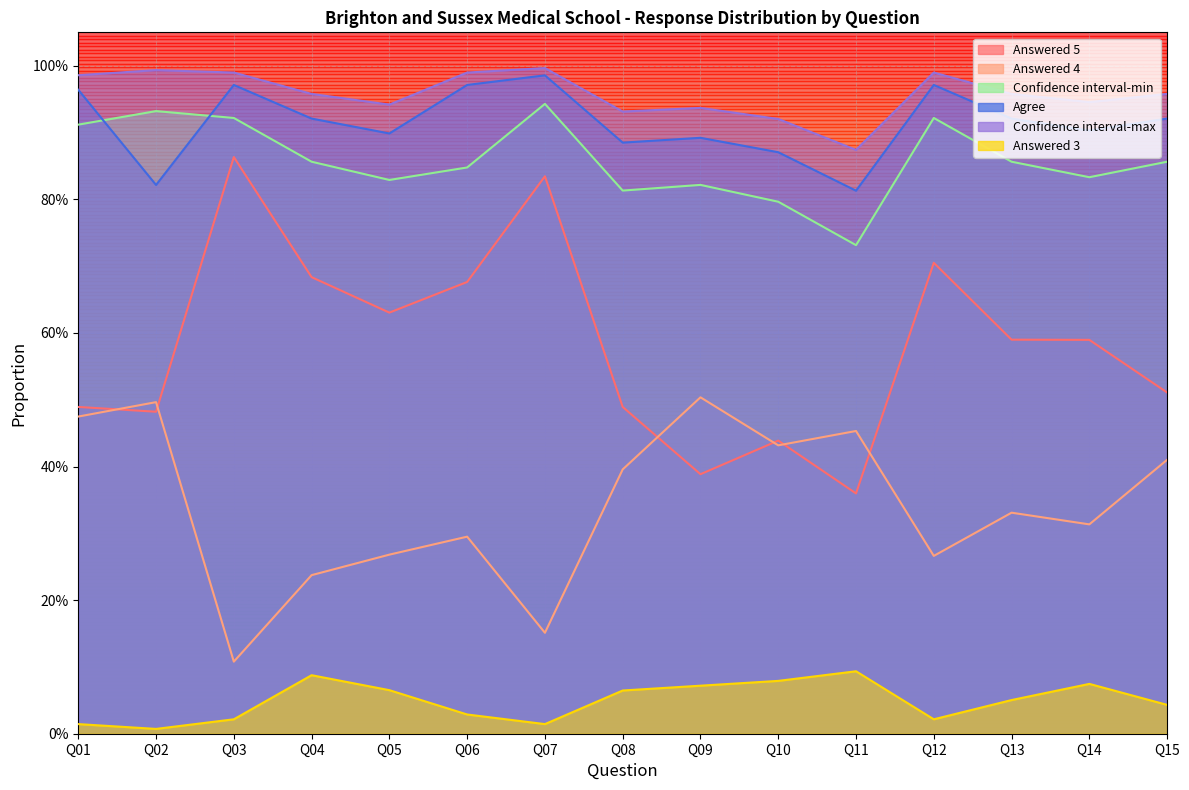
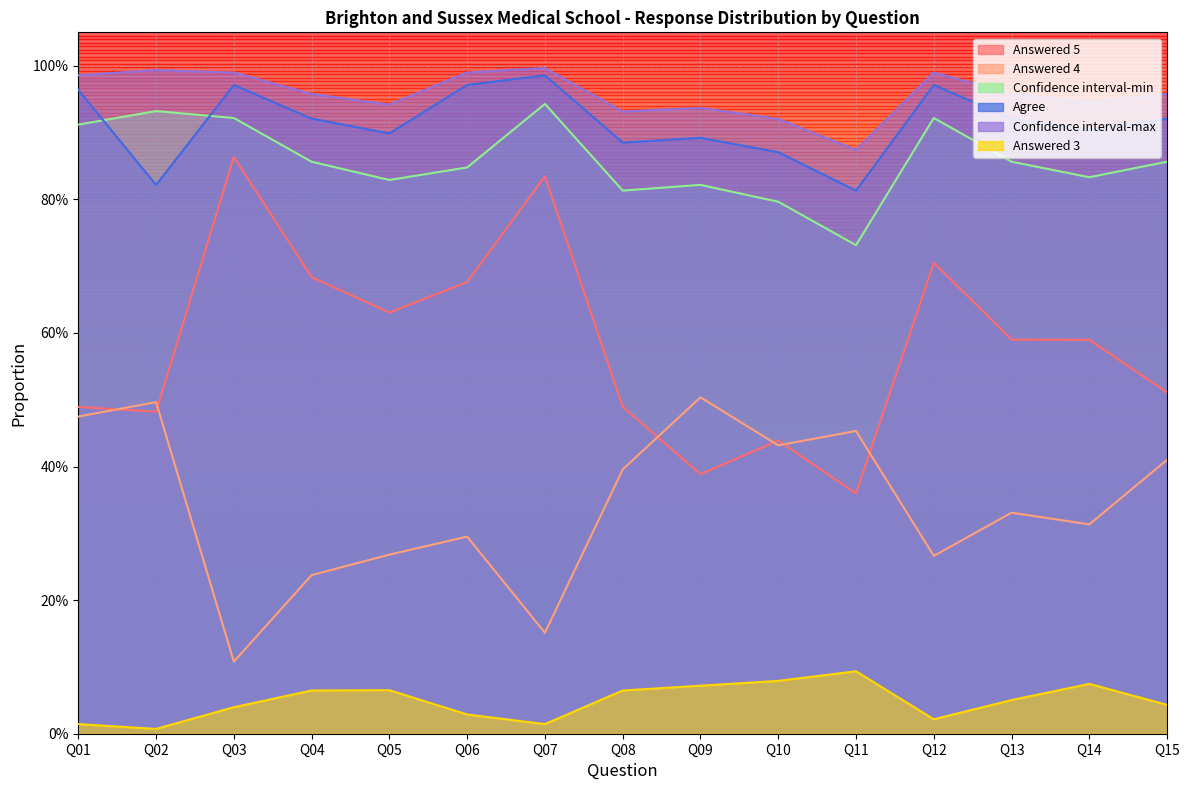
  {
    "Confidence interval-min": {
      "Q01": "91%",
      "Q02": "93%",
      "Q03": "92%",
      "Q04": "86%",
      "Q05": "83%",
      "Q06": "85%",
      "Q07": "94%",
      "Q08": "81%",
      "Q09": "82%",
      "Q10": "80%",
      "Q11": "73%",
      "Q12": "92%",
      "Q13": "86%",
      "Q14": "83%",
      "Q15": "86%"
    },
    "Agree": {
      "Q01": "96%",
      "Q02": "82%",
      "Q03": "97%",
      "Q04": "92%",
      "Q05": "90%",
      "Q06": "97%",
      "Q07": "99%",
      "Q08": "88%",
      "Q09": "89%",
      "Q10": "87%",
      "Q11": "81%",
      "Q12": "97%",
      "Q15": "92%"
    },
    "Confidence interval-max": {
      "Q01": "99%",
      "Q02": "99%",
      "Q03": "99%",
      "Q04": "96%",
      "Q05": "94%",
      "Q06": "99%",
      "Q07": "100%",
      "Q08": "93%",
      "Q09": "94%",
      "Q10": "92%",
      "Q11": "87%",
      "Q12": "99%",
      "Q15": "96%"
    },
    "Answered 3": {
      "Q01": "1%",
      "Q02": "1%",
-     "Q03": "2%",
-     "Q04": "9%",
+     "Q03": "4%",
+     "Q04": "6%",
      "Q05": "7%",
      "Q06": "3%",
      "Q07": "1%",
      "Q08": "6%",
      "Q09": "7%",
      "Q10": "8%",
      "Q11": "9%",
      "Q12": "2%",
      "Q13": "5%",
      "Q14": "7%",
      "Q15": "4%"
    }
  }
